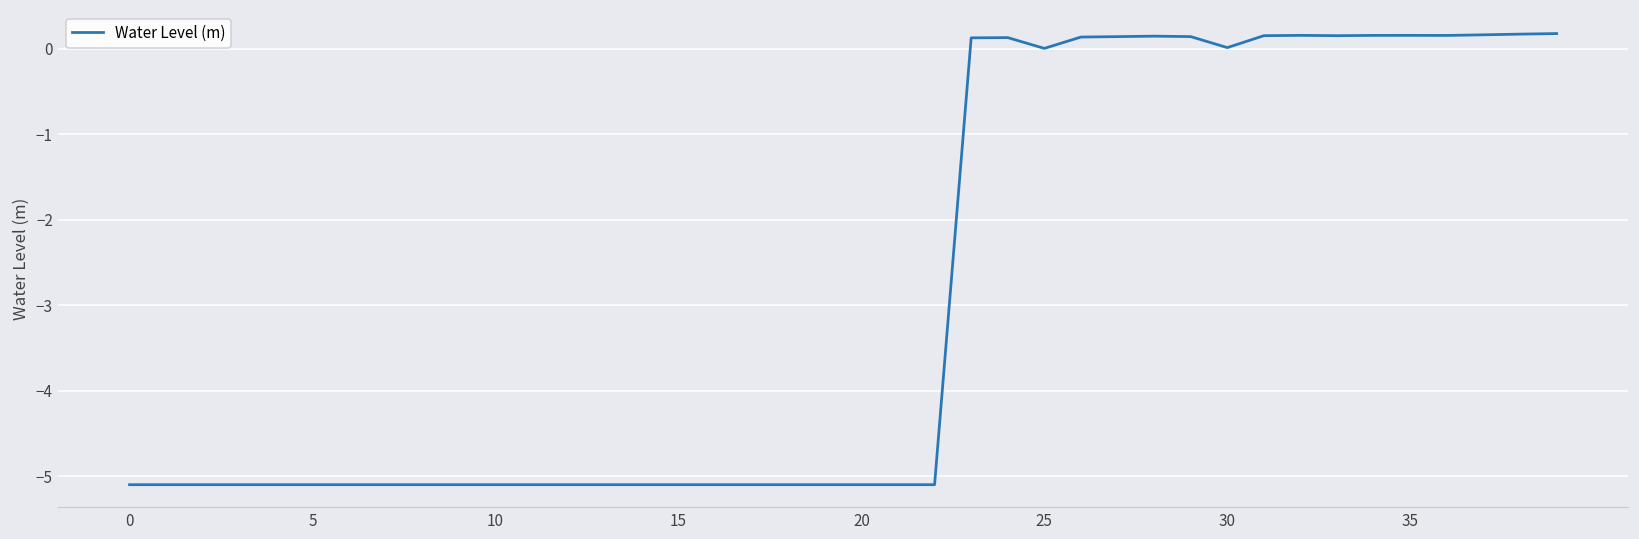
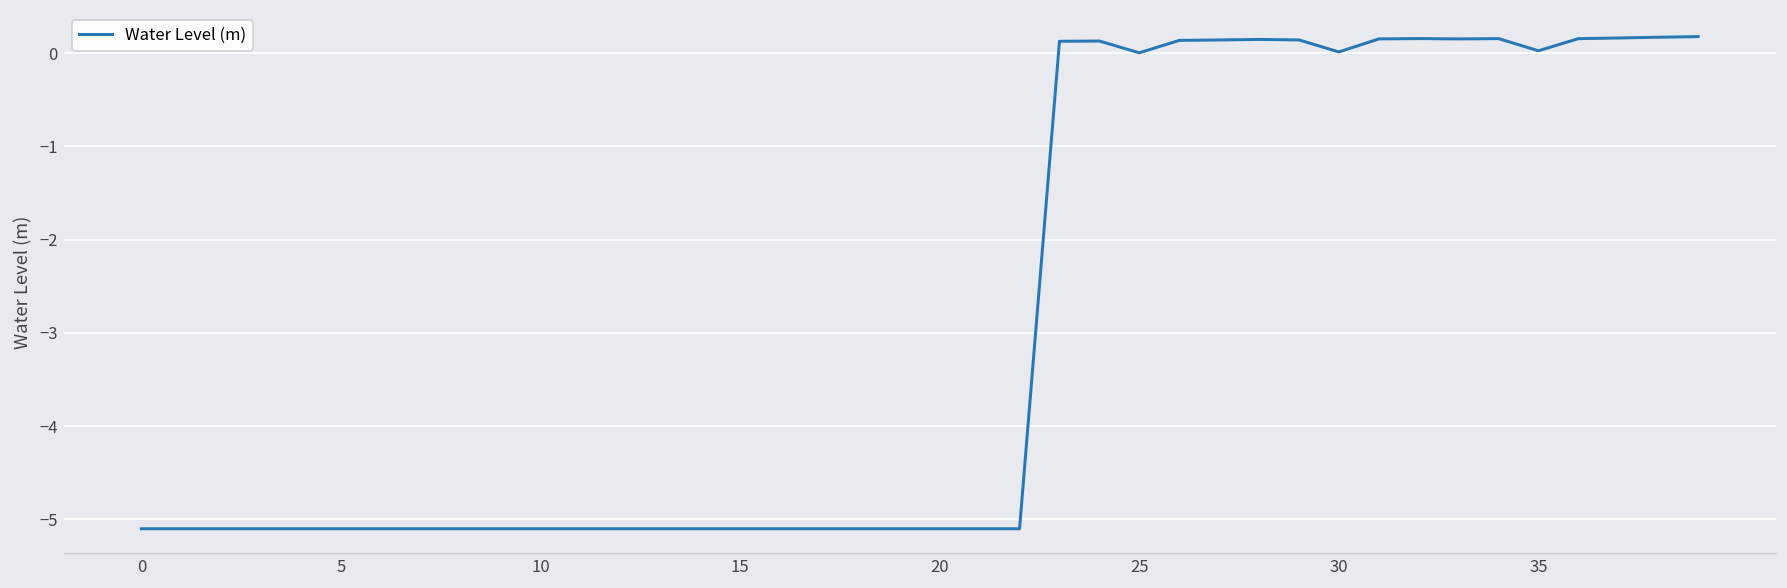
  {
    "0": -5.1,
    "5": -5.1,
    "10": -5.1,
    "15": -5.1,
    "20": -5.1,
    "25": 0.0,
    "30": 0.0,
-   "35": 0.2
+   "35": 0.0
  }
